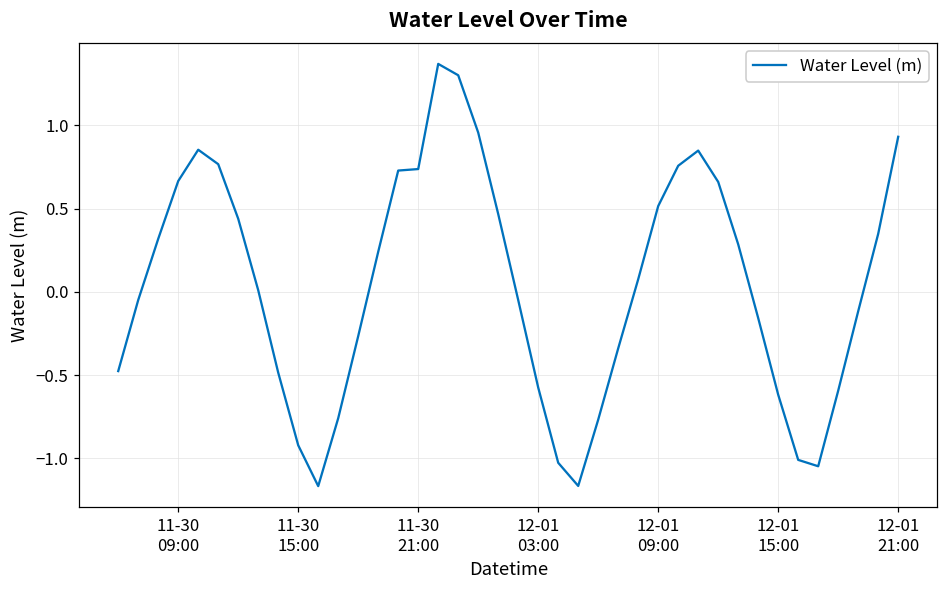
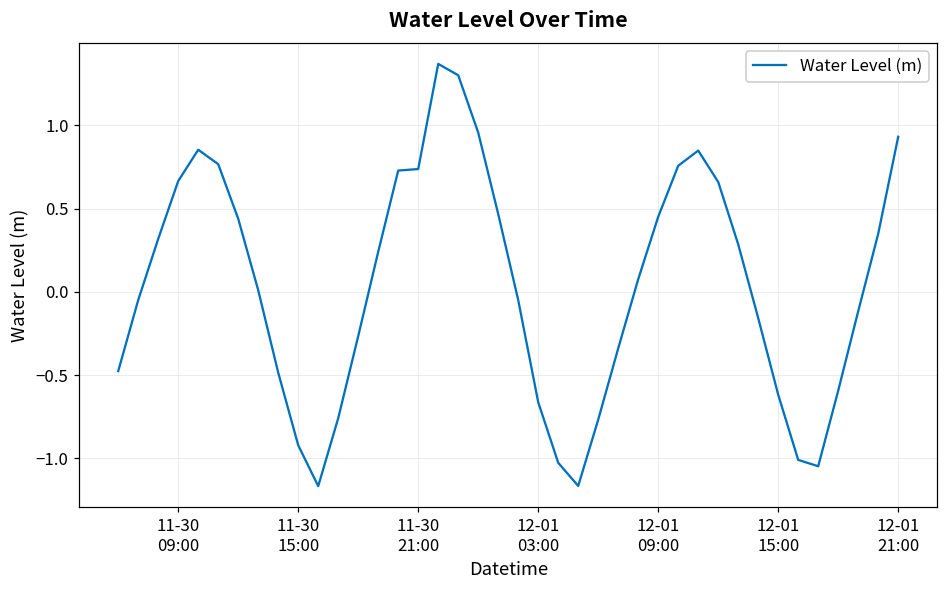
  {
    "11-30 09:00": 0.67,
    "11-30 15:00": -0.92,
    "11-30 21:00": 0.74,
-   "12-01 03:00": -0.57,
-   "12-01 09:00": 0.52,
+   "12-01 03:00": -0.66,
+   "12-01 09:00": 0.45,
    "12-01 15:00": -0.62,
    "12-01 21:00": 0.93
  }
